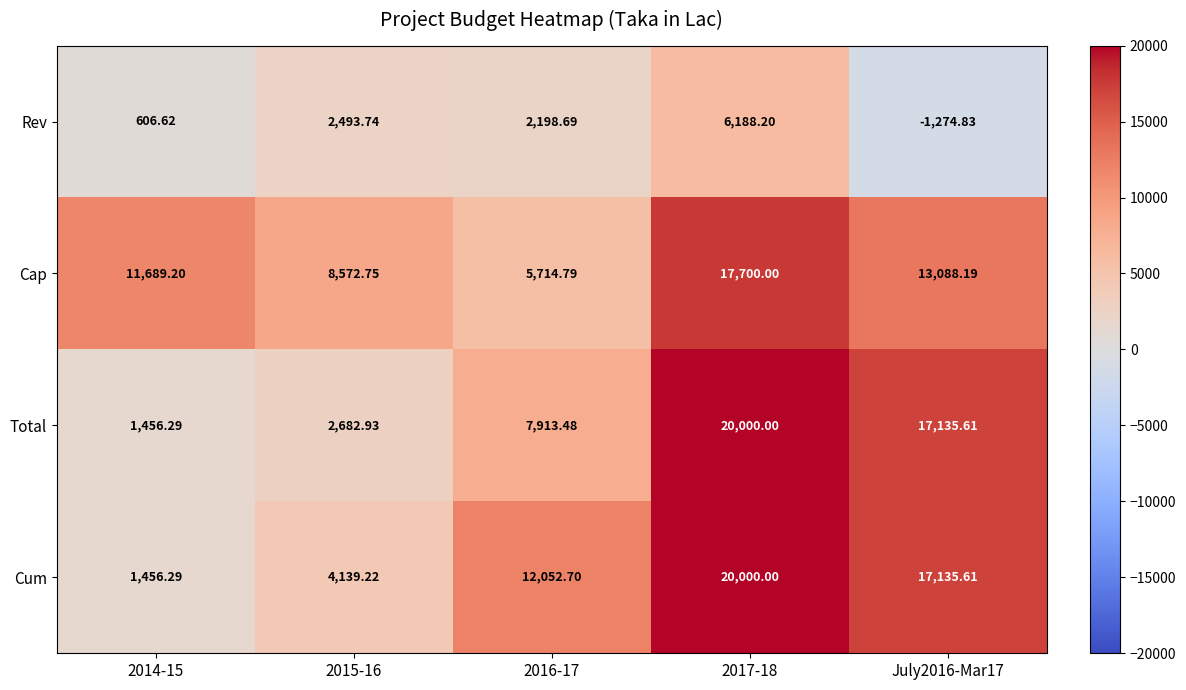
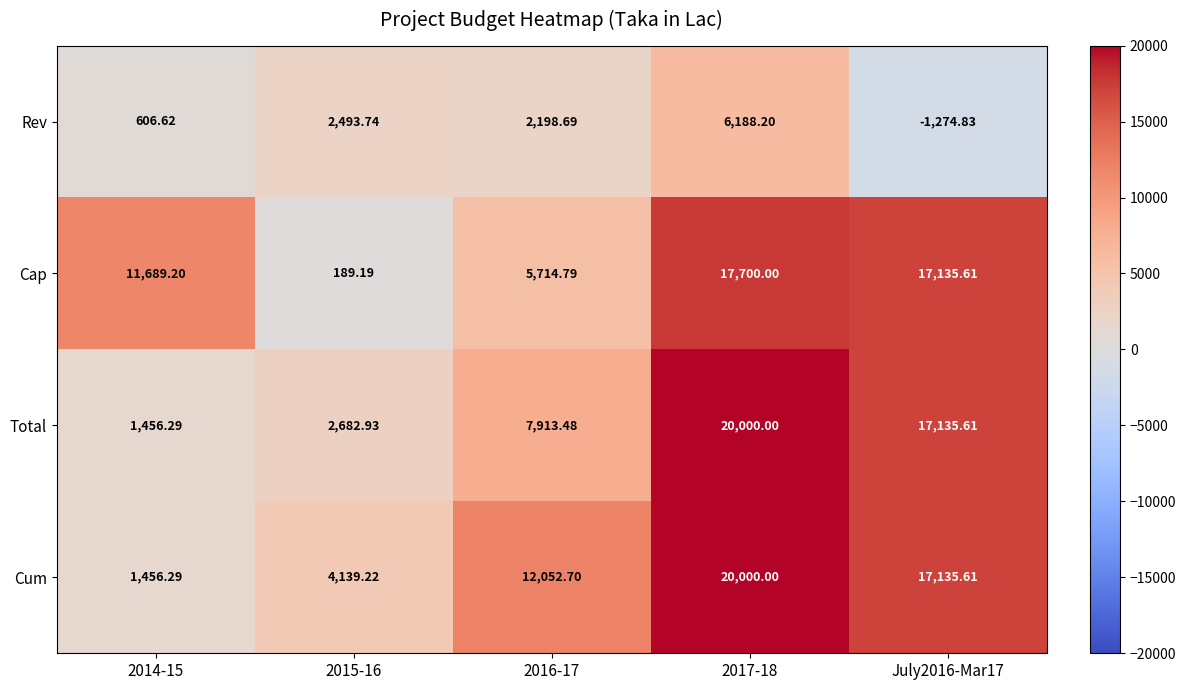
  {
    "Rev": {
      "2014-15": "606.62",
      "2015-16": "2,493.74",
      "2016-17": "2,198.69",
      "2017-18": "6,188.20",
      "July2016-Mar17": "-1,274.83"
    },
    "Cap": {
      "2014-15": "11,689.20",
-     "2015-16": "8,572.75",
+     "2015-16": "189.19",
      "2016-17": "5,714.79",
      "2017-18": "17,700.00",
-     "July2016-Mar17": "13,088.19"
+     "July2016-Mar17": "17,135.61"
    },
    "Total": {
      "2014-15": "1,456.29",
      "2015-16": "2,682.93",
      "2016-17": "7,913.48",
      "2017-18": "20,000.00",
      "July2016-Mar17": "17,135.61"
    },
    "Cum": {
      "2014-15": "1,456.29",
      "2015-16": "4,139.22",
      "2016-17": "12,052.70",
      "2017-18": "20,000.00",
      "July2016-Mar17": "17,135.61"
    }
  }
